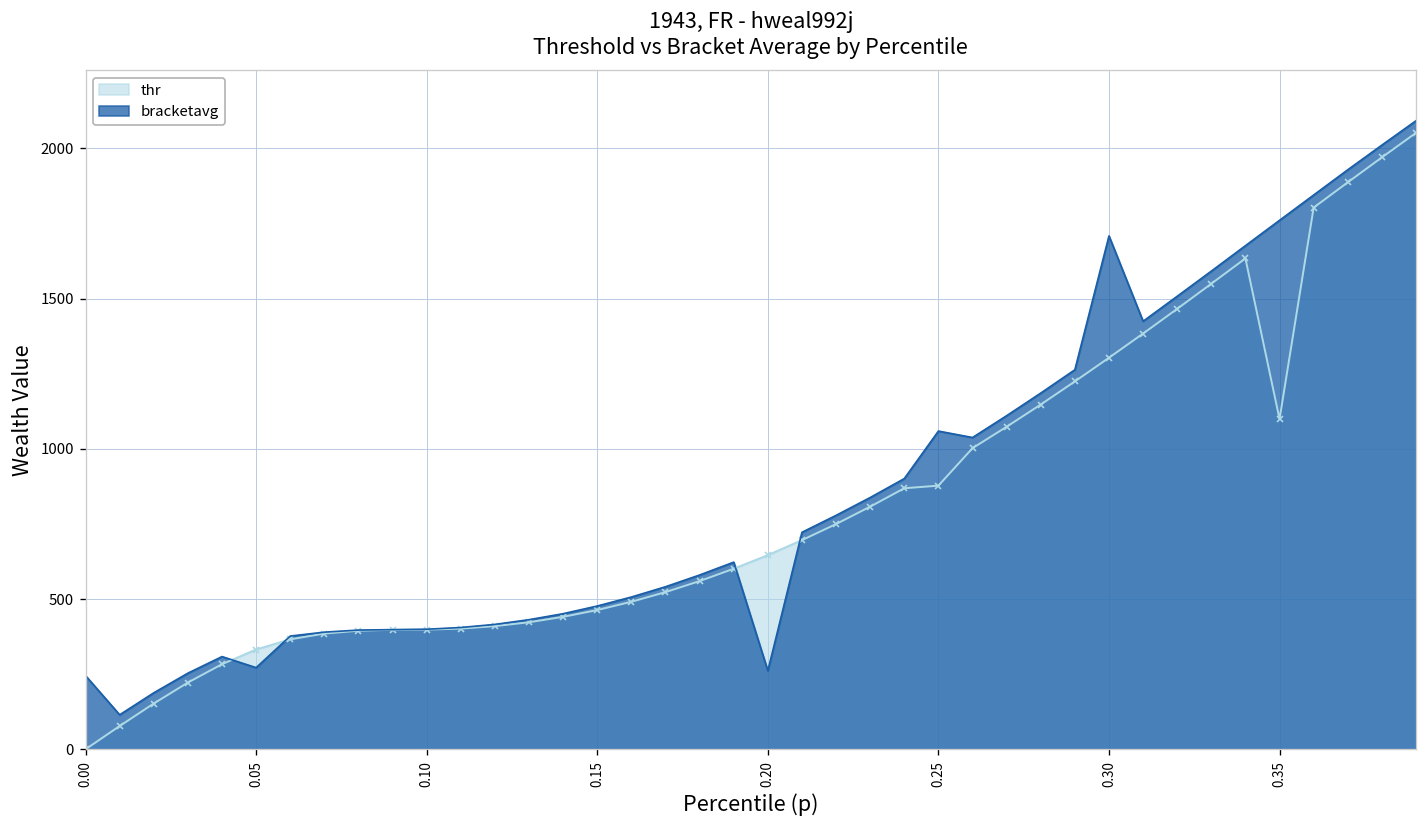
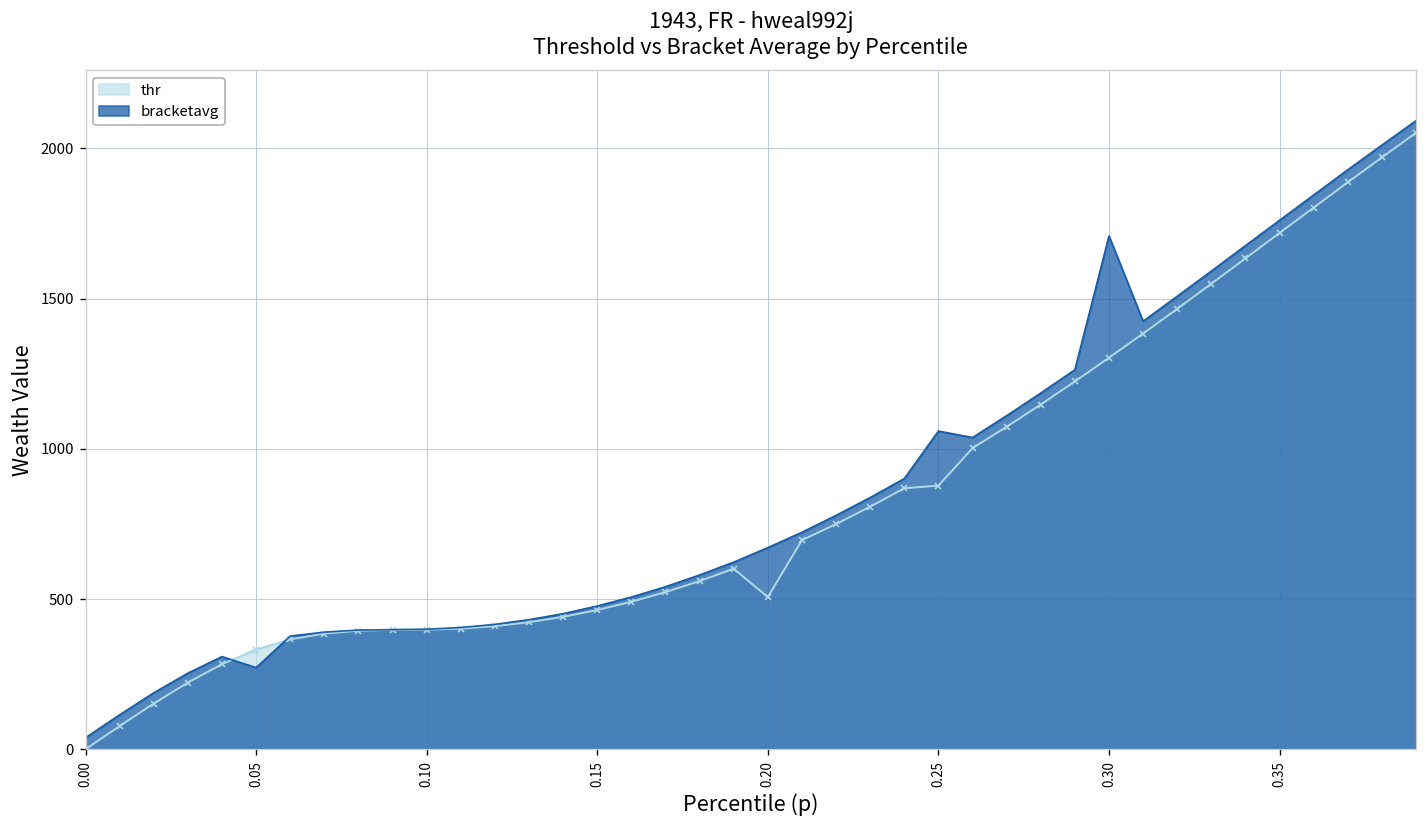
  {
    "thr": {
      "0.00": 0,
      "0.05": 330,
      "0.15": 460,
-     "0.20": 650,
+     "0.20": 510,
      "0.25": 880,
      "0.30": 1300,
-     "0.35": 1100
+     "0.35": 1720
    },
    "bracketavg": {
-     "0.00": 250,
+     "0.00": 40,
      "0.05": 270,
      "0.15": 480,
-     "0.20": 260,
+     "0.20": 670,
      "0.25": 1060,
      "0.30": 1710,
      "0.35": 1760
    }
  }
